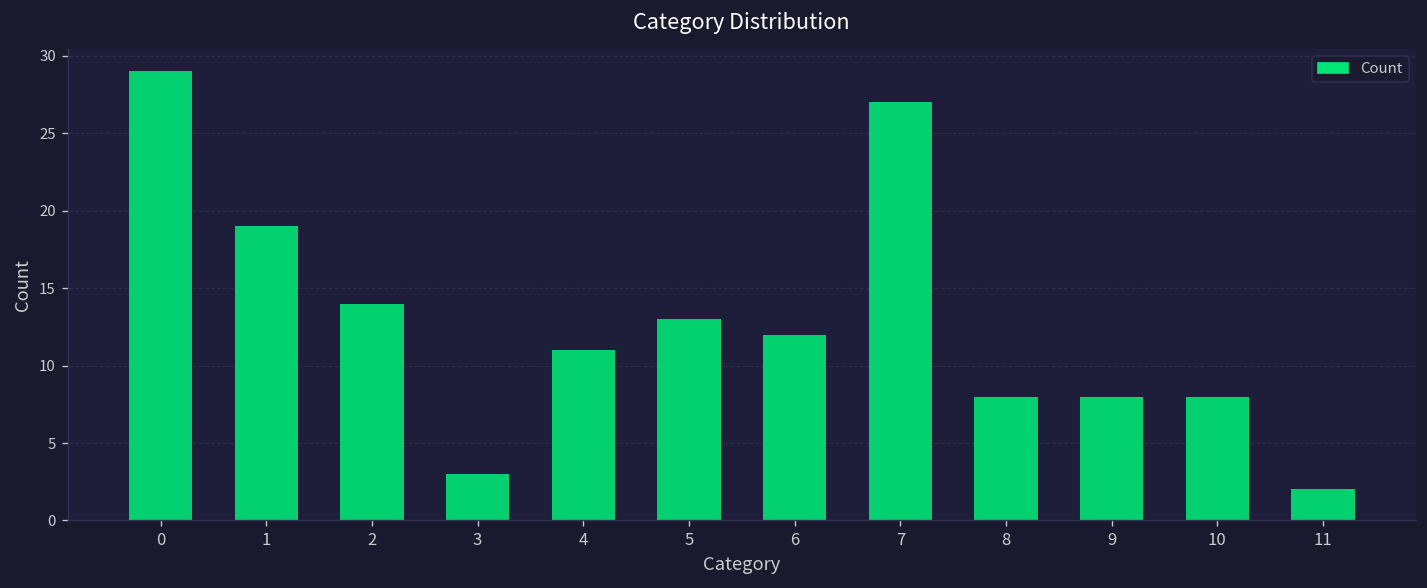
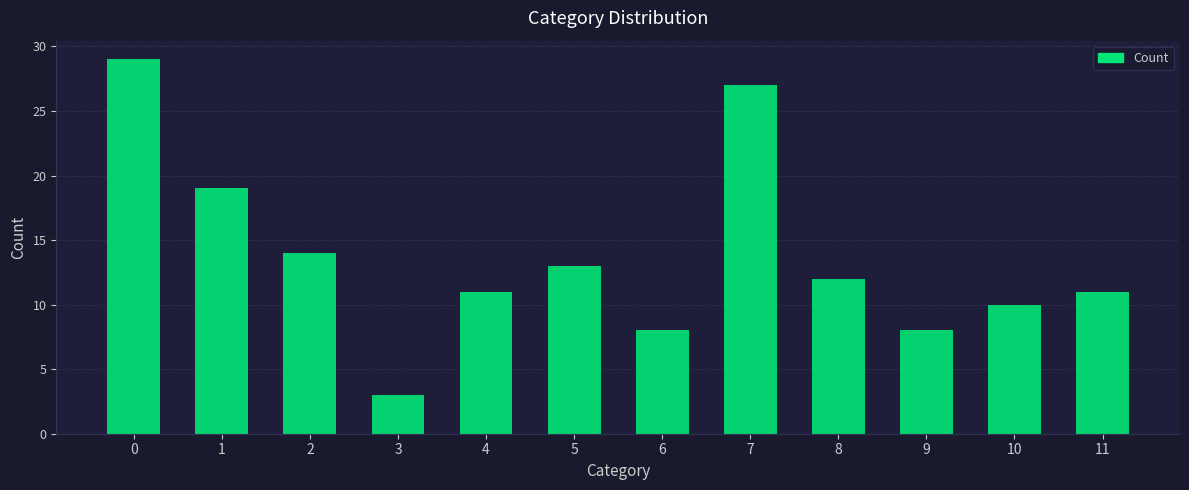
  {
    "0": 29,
    "1": 19,
    "2": 14,
    "3": 3,
    "4": 11,
    "5": 13,
-   "6": 12,
+   "6": 8,
    "7": 27,
-   "8": 8,
+   "8": 12,
    "9": 8,
-   "10": 8,
-   "11": 2
+   "10": 10,
+   "11": 11
  }
